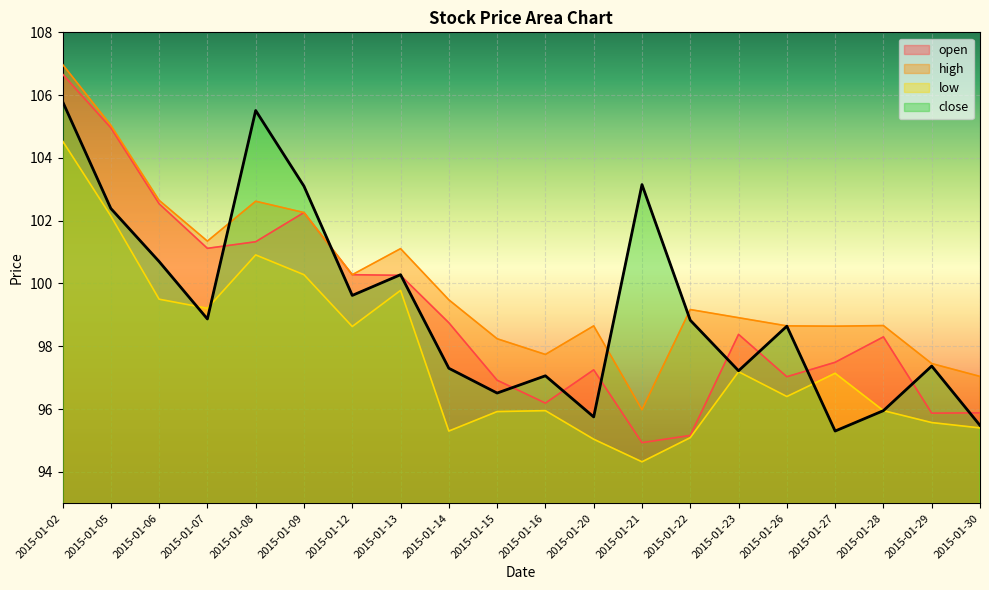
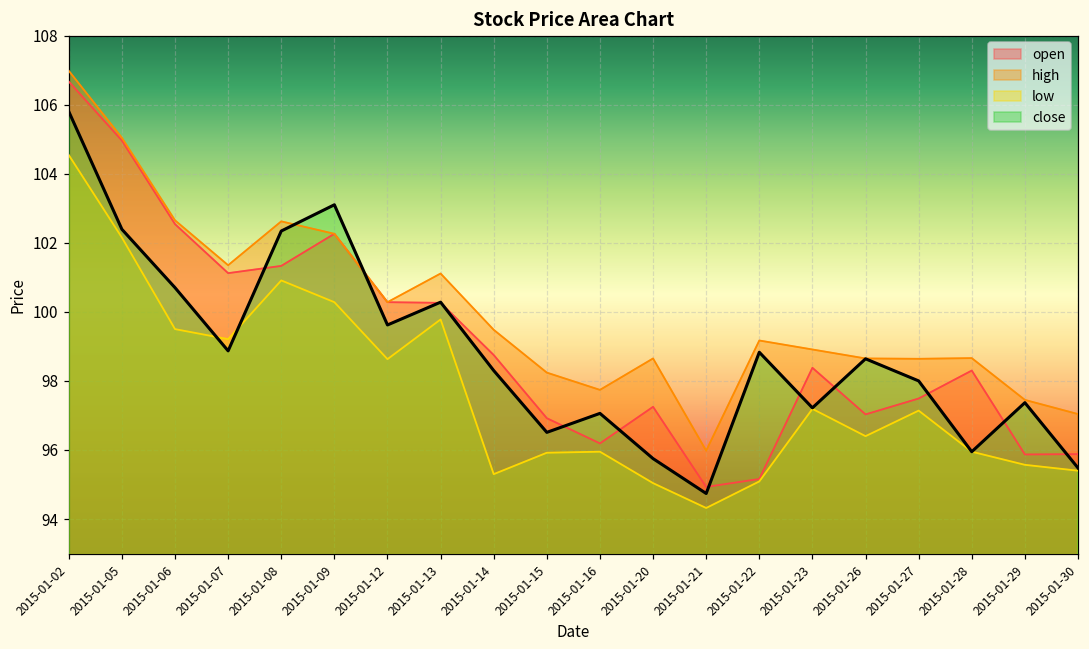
  {
    "close": {
      "2015-01-02": 105.8,
      "2015-01-05": 102.4,
      "2015-01-06": 100.7,
      "2015-01-07": 98.9,
-     "2015-01-08": 105.5,
+     "2015-01-08": 102.3,
      "2015-01-09": 103.1,
      "2015-01-12": 99.6,
-     "2015-01-14": 97.3,
+     "2015-01-14": 98.3,
      "2015-01-15": 96.5,
      "2015-01-16": 97.1,
      "2015-01-20": 95.8,
-     "2015-01-21": 103.2,
+     "2015-01-21": 94.7,
      "2015-01-22": 98.8,
-     "2015-01-27": 95.3
+     "2015-01-27": 98.0
    }
  }
